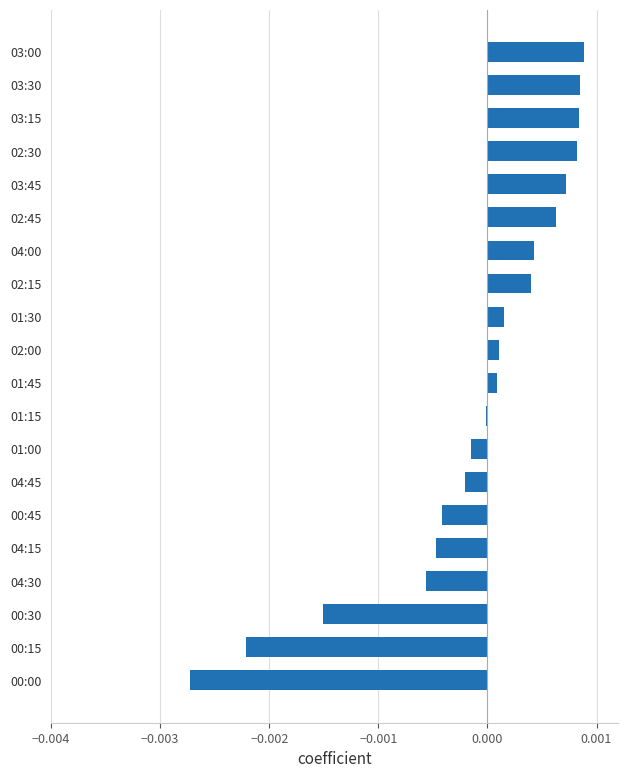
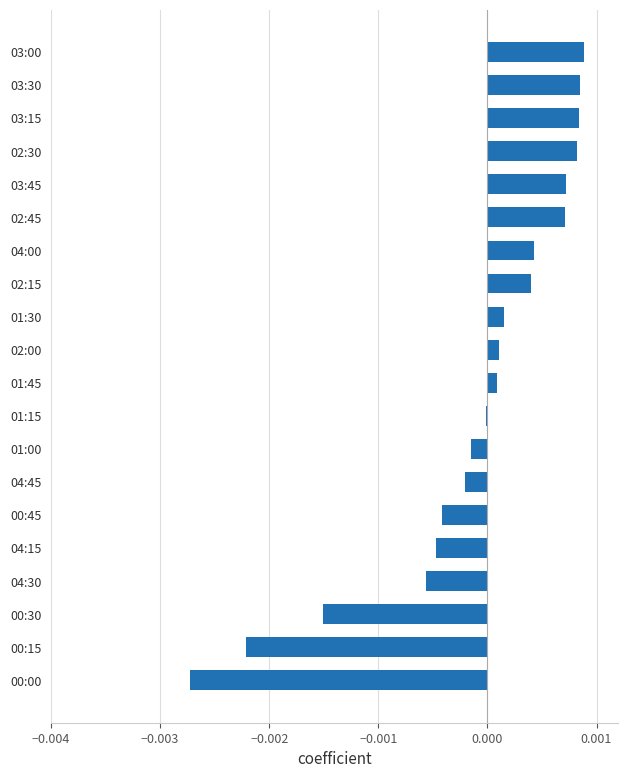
  {
    "03:00": 0.00089,
    "03:30": 0.00085,
    "03:15": 0.00084,
    "02:30": 0.00083,
    "03:45": 0.00072,
-   "02:45": 0.00063,
+   "02:45": 0.00071,
    "04:00": 0.00043,
    "02:15": 0.00040,
    "01:30": 0.00016,
    "02:00": 0.00011,
    "01:45": 0.00009,
    "01:00": -0.00015,
    "04:45": -0.00020,
    "00:45": -0.00042,
    "04:15": -0.00047,
    "04:30": -0.00057,
    "00:30": -0.00151,
    "00:15": -0.00221,
    "00:00": -0.00273
  }
